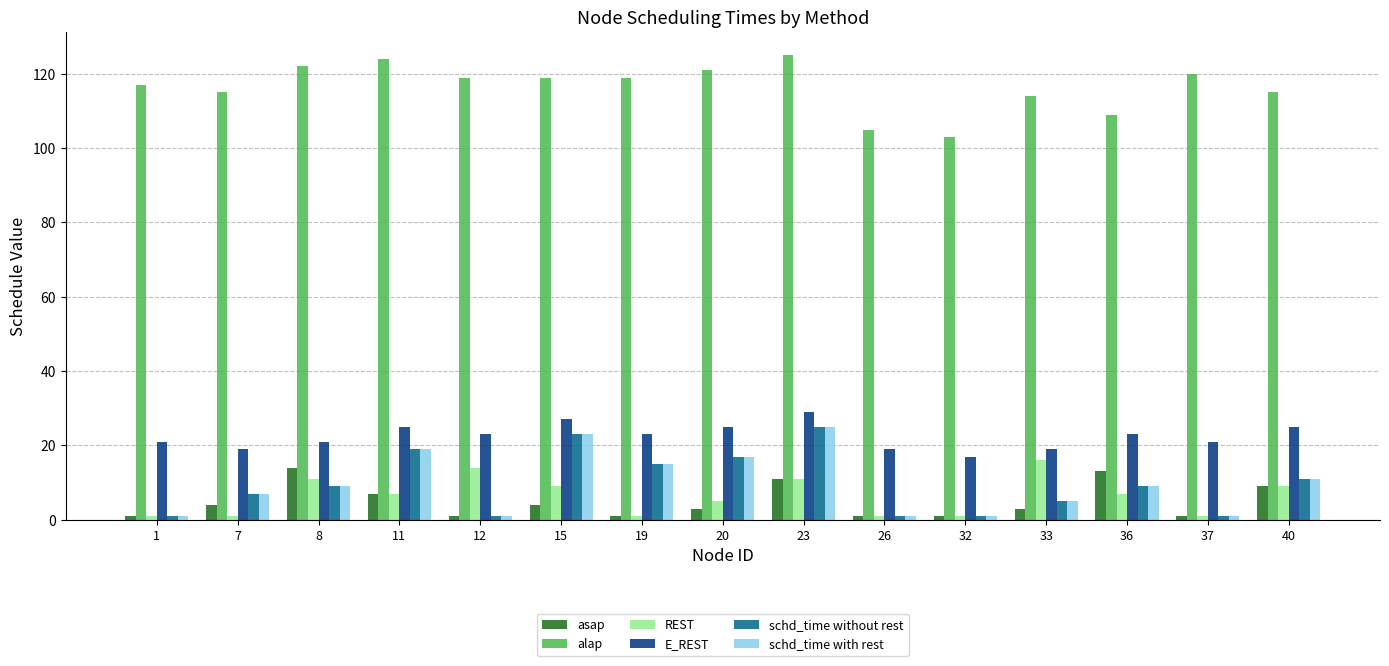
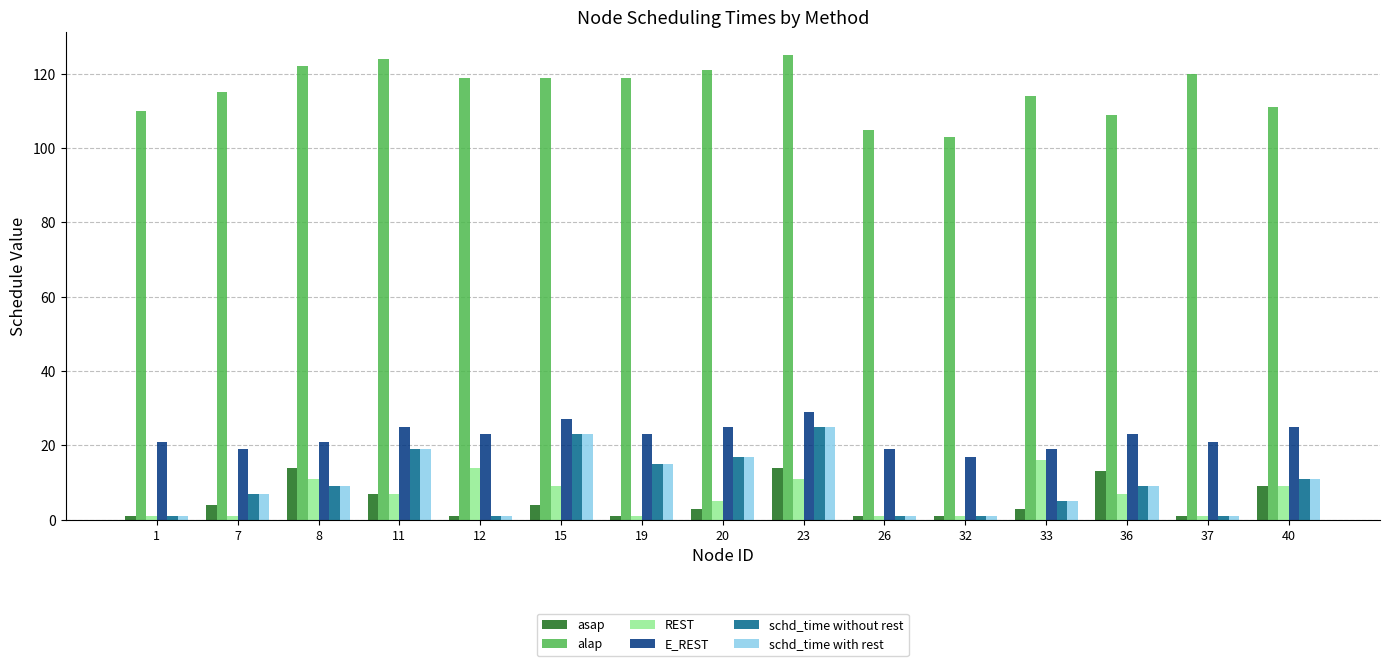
  {
    "asap": {
      "1": 1,
      "7": 4,
      "8": 14,
      "11": 7,
      "12": 1,
      "15": 4,
      "19": 1,
      "20": 3,
-     "23": 11,
+     "23": 14,
      "26": 1,
      "32": 1,
      "33": 3,
      "36": 13,
      "37": 1,
      "40": 9
    },
    "alap": {
-     "1": 117,
+     "1": 110,
      "7": 115,
      "8": 122,
      "11": 124,
      "12": 119,
      "15": 119,
      "19": 119,
      "20": 121,
      "23": 125,
      "26": 105,
      "32": 103,
      "33": 114,
      "36": 109,
      "37": 120,
-     "40": 115
+     "40": 111
    },
    "REST": {
      "1": 1,
      "7": 1,
      "8": 11,
      "11": 7,
      "12": 14,
      "15": 9,
      "19": 1,
      "20": 5,
      "23": 11,
      "26": 1,
      "32": 1,
      "33": 16,
      "36": 7,
      "37": 1,
      "40": 9
    },
    "schd_time with rest": {
      "1": 1,
      "7": 7,
      "8": 9,
      "11": 19,
      "12": 1,
      "15": 23,
      "19": 15,
      "20": 17,
      "23": 25,
      "26": 1,
      "32": 1,
      "33": 5,
      "36": 9,
      "37": 1,
      "40": 11
    }
  }
